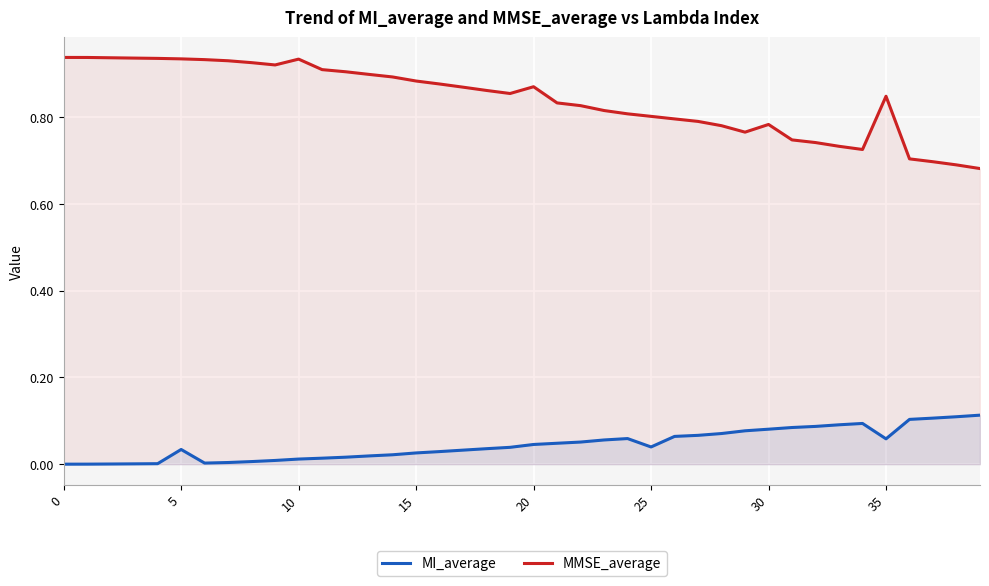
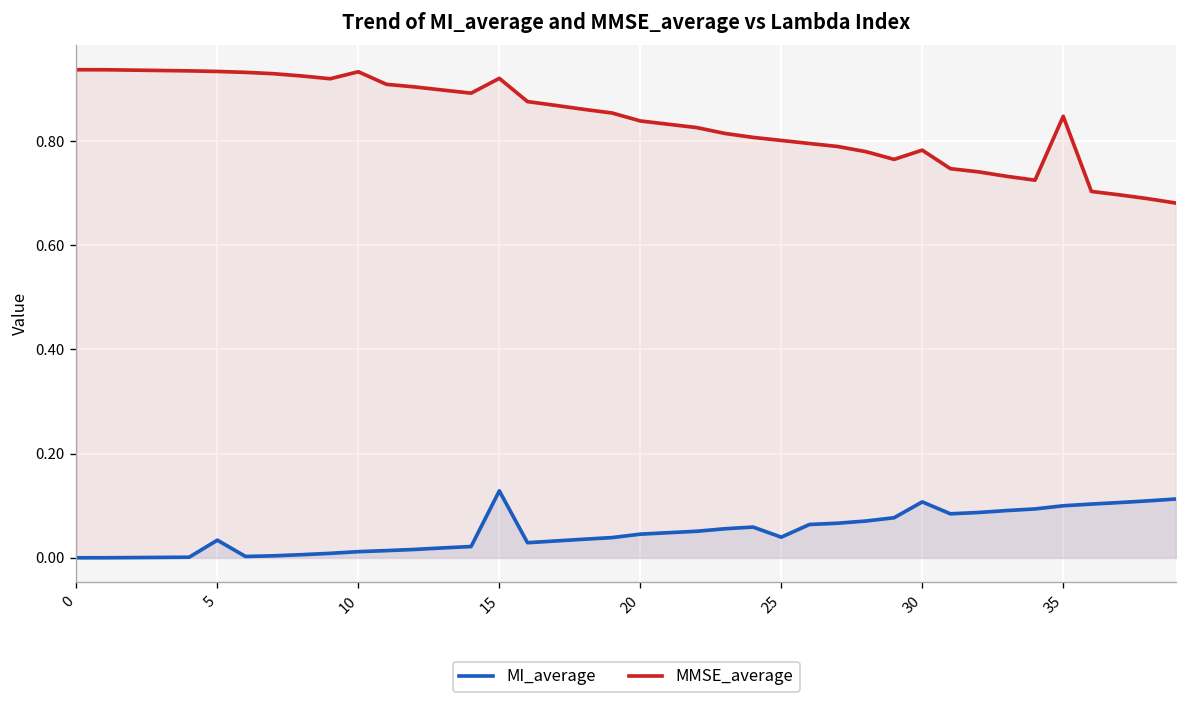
  {
    "MI_average": {
      "0": 0.00,
      "5": 0.03,
      "10": 0.01,
-     "15": 0.03,
+     "15": 0.13,
      "20": 0.05,
      "25": 0.04,
-     "30": 0.08,
-     "35": 0.06
+     "30": 0.11,
+     "35": 0.10
    },
    "MMSE_average": {
      "0": 0.94,
      "5": 0.93,
      "10": 0.93,
-     "15": 0.88,
-     "20": 0.87,
+     "15": 0.92,
+     "20": 0.84,
      "25": 0.80,
      "30": 0.78,
      "35": 0.85
    }
  }
